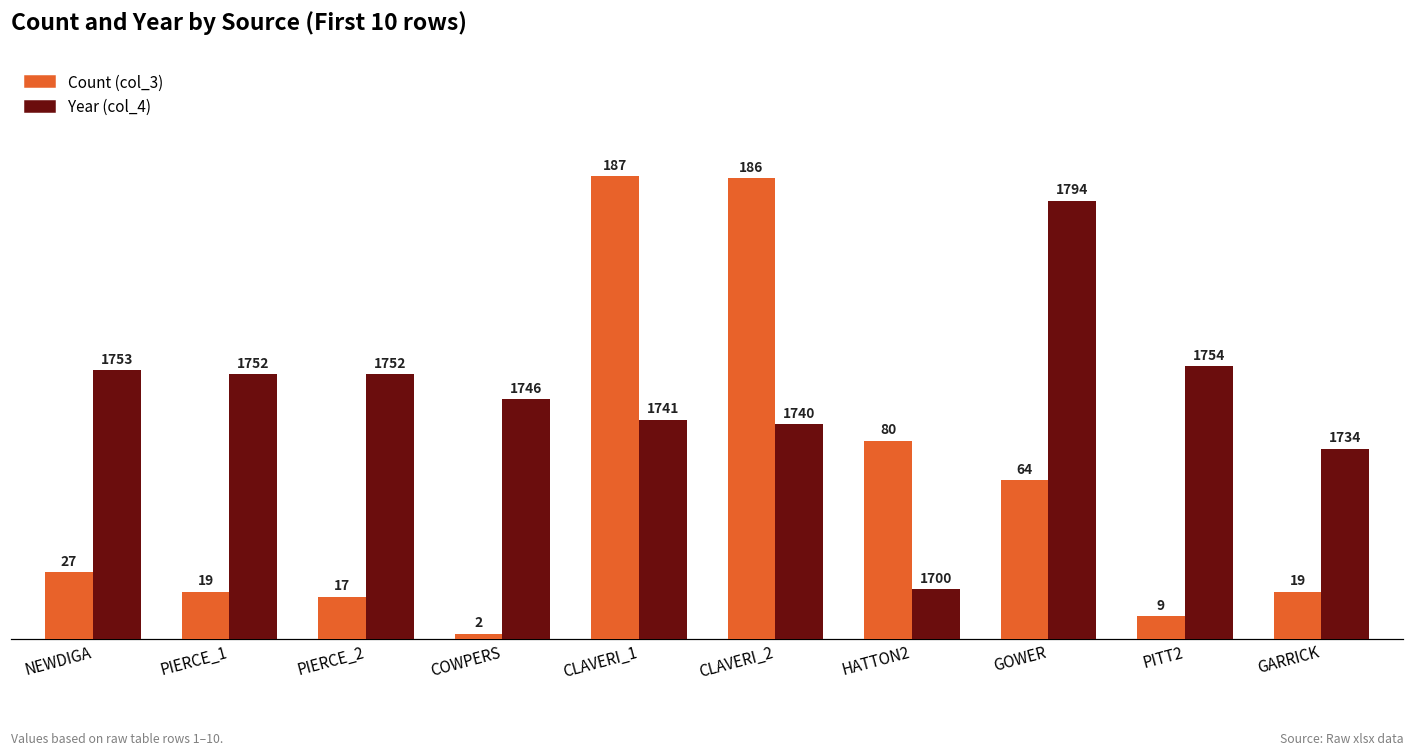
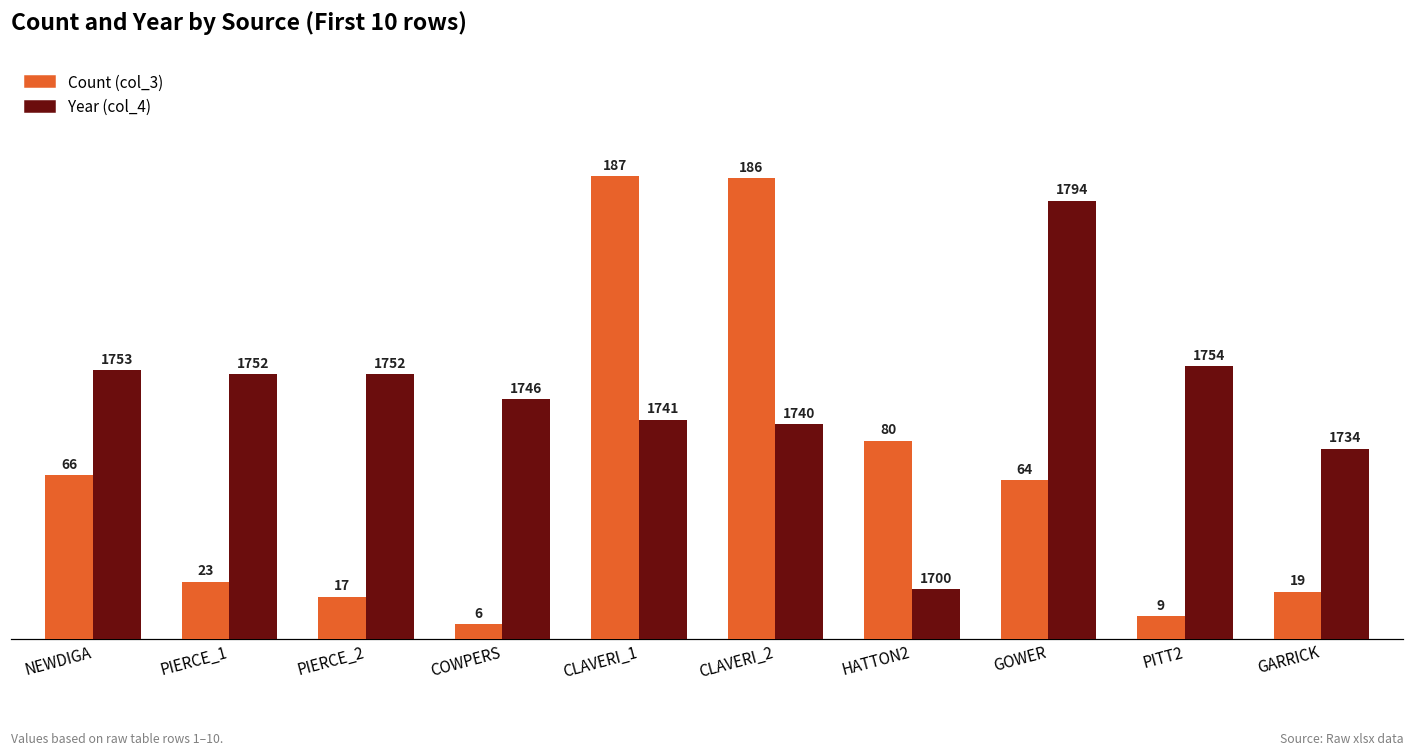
  {
    "Count (col_3)": {
-     "NEWDIGA": 27,
-     "PIERCE_1": 19,
+     "NEWDIGA": 66,
+     "PIERCE_1": 23,
      "PIERCE_2": 17,
-     "COWPERS": 2,
+     "COWPERS": 6,
      "CLAVERI_1": 187,
      "CLAVERI_2": 186,
      "HATTON2": 80,
      "GOWER": 64,
      "PITT2": 9,
      "GARRICK": 19
    }
  }
